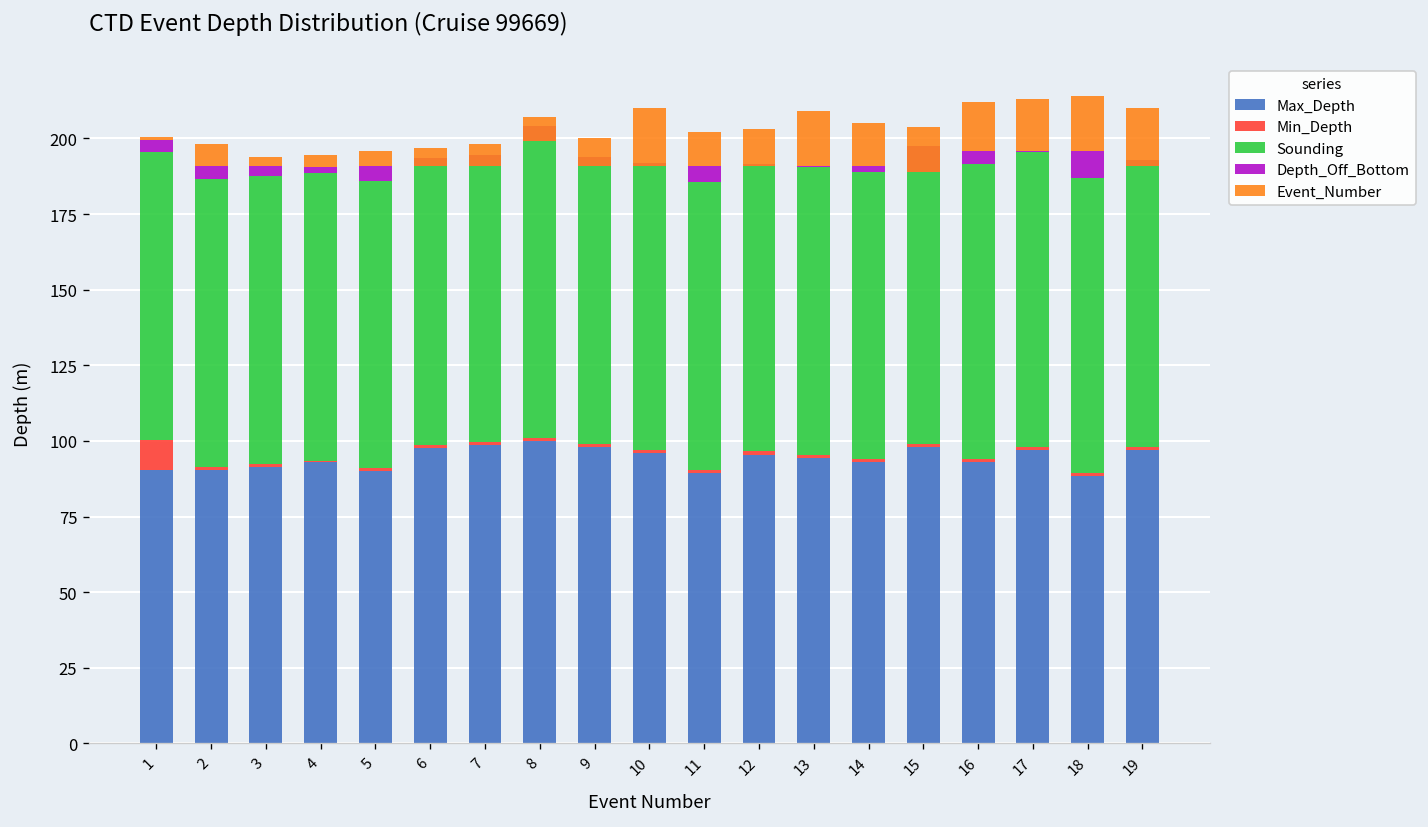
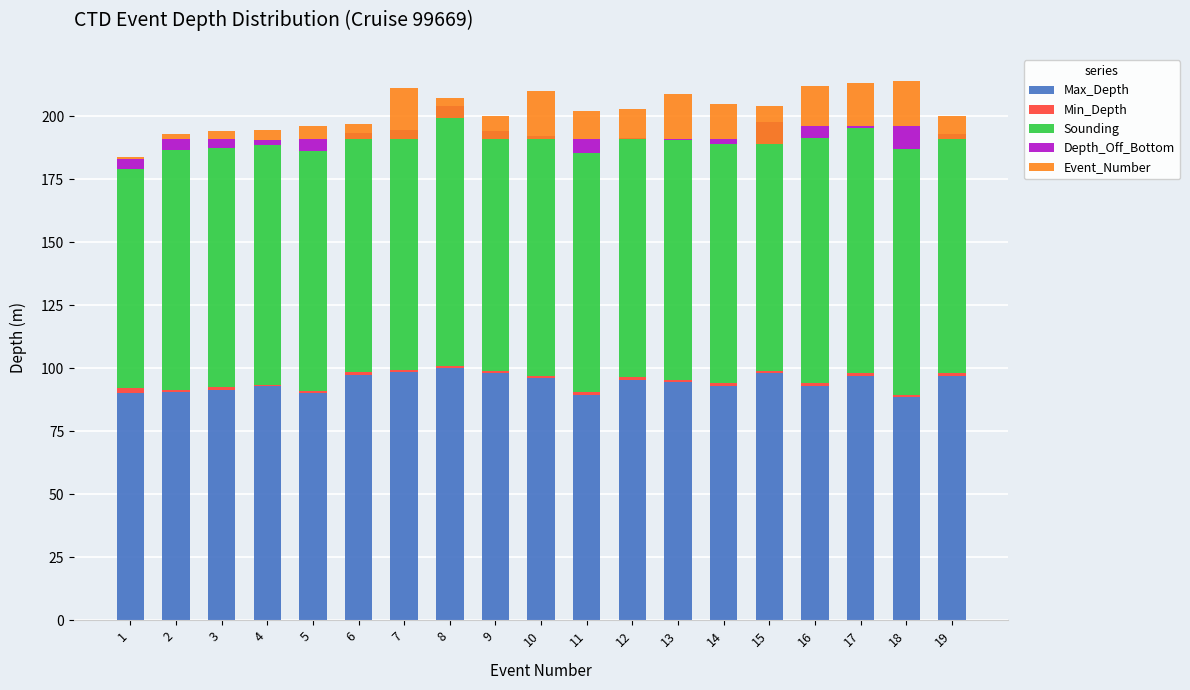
  {
    "Max_Depth": {
      "1": 90,
      "2": 91,
      "3": 92,
      "4": 93,
      "5": 90,
      "6": 98,
      "7": 99,
      "8": 100,
      "9": 98,
      "10": 96,
      "11": 90,
      "12": 96,
      "13": 95,
      "14": 93,
      "15": 98,
      "16": 93,
      "17": 97,
      "18": 89,
      "19": 97
    },
    "Min_Depth": {
-     "1": 10,
+     "1": 2,
      "2": 1,
      "3": 1,
      "5": 1,
      "6": 1,
      "7": 1,
      "8": 1,
      "9": 1,
      "10": 1,
      "11": 1,
      "12": 1,
      "13": 1,
      "14": 1,
      "15": 1,
      "16": 1,
      "17": 1,
      "18": 1,
      "19": 1
    },
    "Sounding": {
-     "1": 95,
+     "1": 87,
      "2": 95,
      "3": 95,
      "4": 95,
      "5": 95,
      "11": 95,
      "12": 95,
      "13": 95,
      "14": 95,
      "16": 98,
      "17": 98,
      "18": 98
    },
    "Depth_Off_Bottom": {
      "1": 4,
      "2": 5,
      "3": 4,
      "4": 2,
      "5": 5,
      "11": 6,
      "14": 2,
      "16": 5,
      "18": 9
    },
    "Event_Number": {
      "1": 1,
-     "2": 7,
+     "2": 2,
      "3": 3,
      "4": 4,
      "5": 5,
      "6": 6,
-     "7": 7,
+     "7": 20,
      "8": 8,
      "9": 9,
      "10": 19,
      "11": 11,
      "12": 12,
      "13": 18,
      "14": 14,
      "15": 15,
      "16": 16,
      "17": 17,
      "18": 18,
-     "19": 19
+     "19": 9
    }
  }
